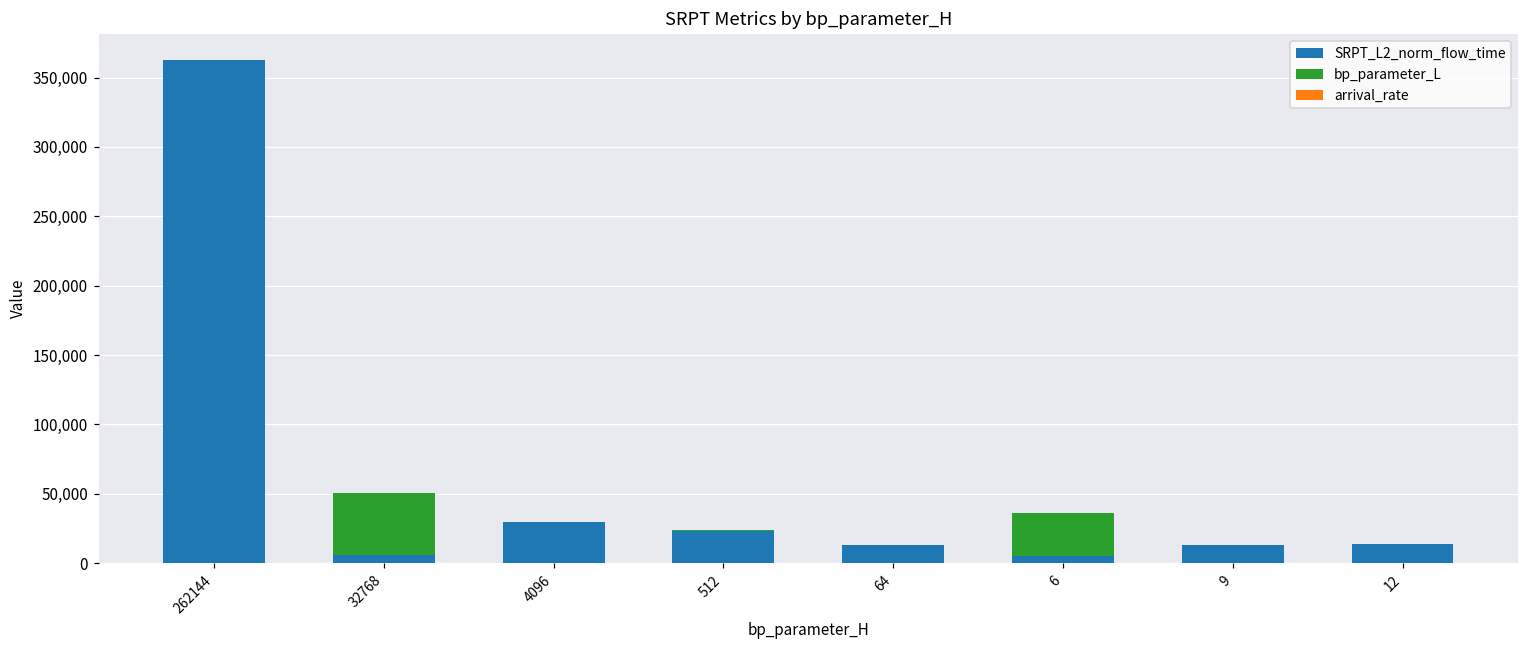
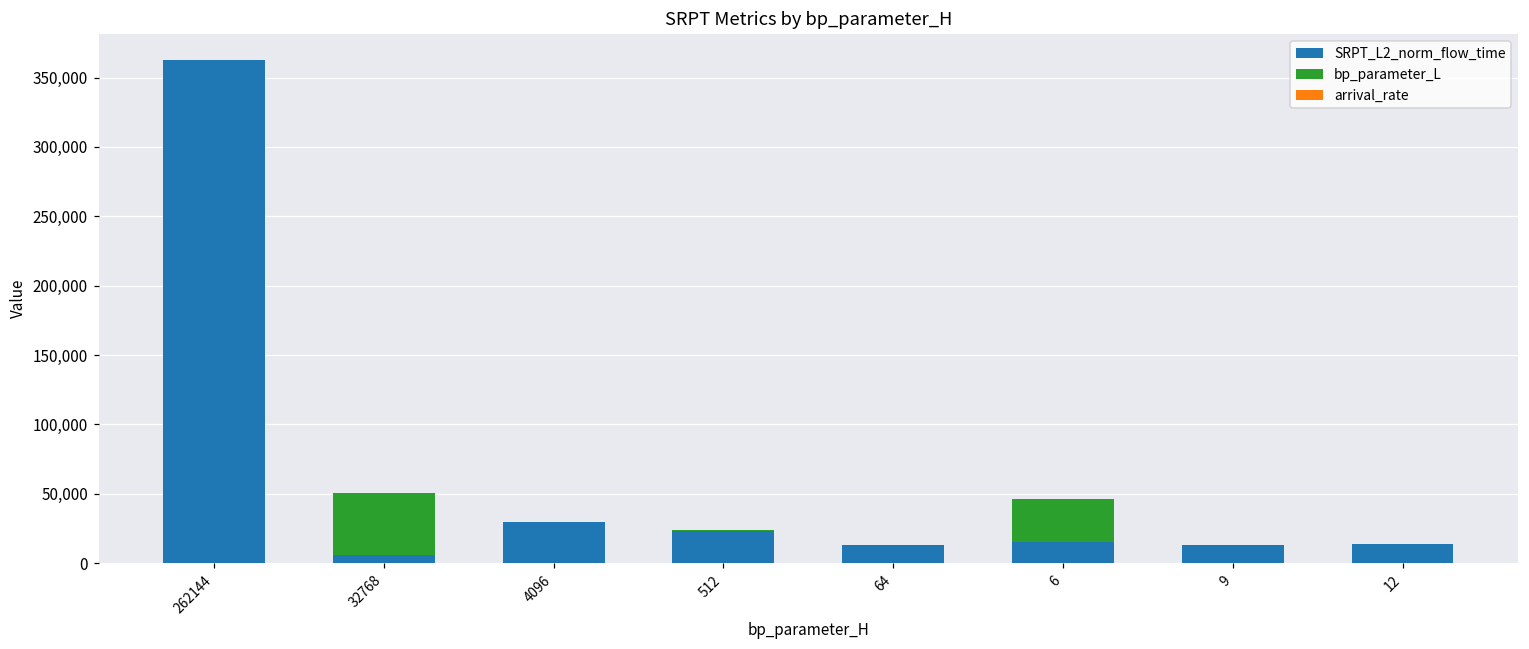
  {
    "SRPT_L2_norm_flow_time": {
      "262144": "363,000",
      "32768": "5,000",
      "4096": "29,000",
      "512": "23,000",
      "64": "13,000",
-     "6": "5,000",
+     "6": "15,000",
      "9": "13,000",
      "12": "14,000"
    },
    "arrival_rate": {
      "32768": "45,000",
      "6": "31,000"
    }
  }
